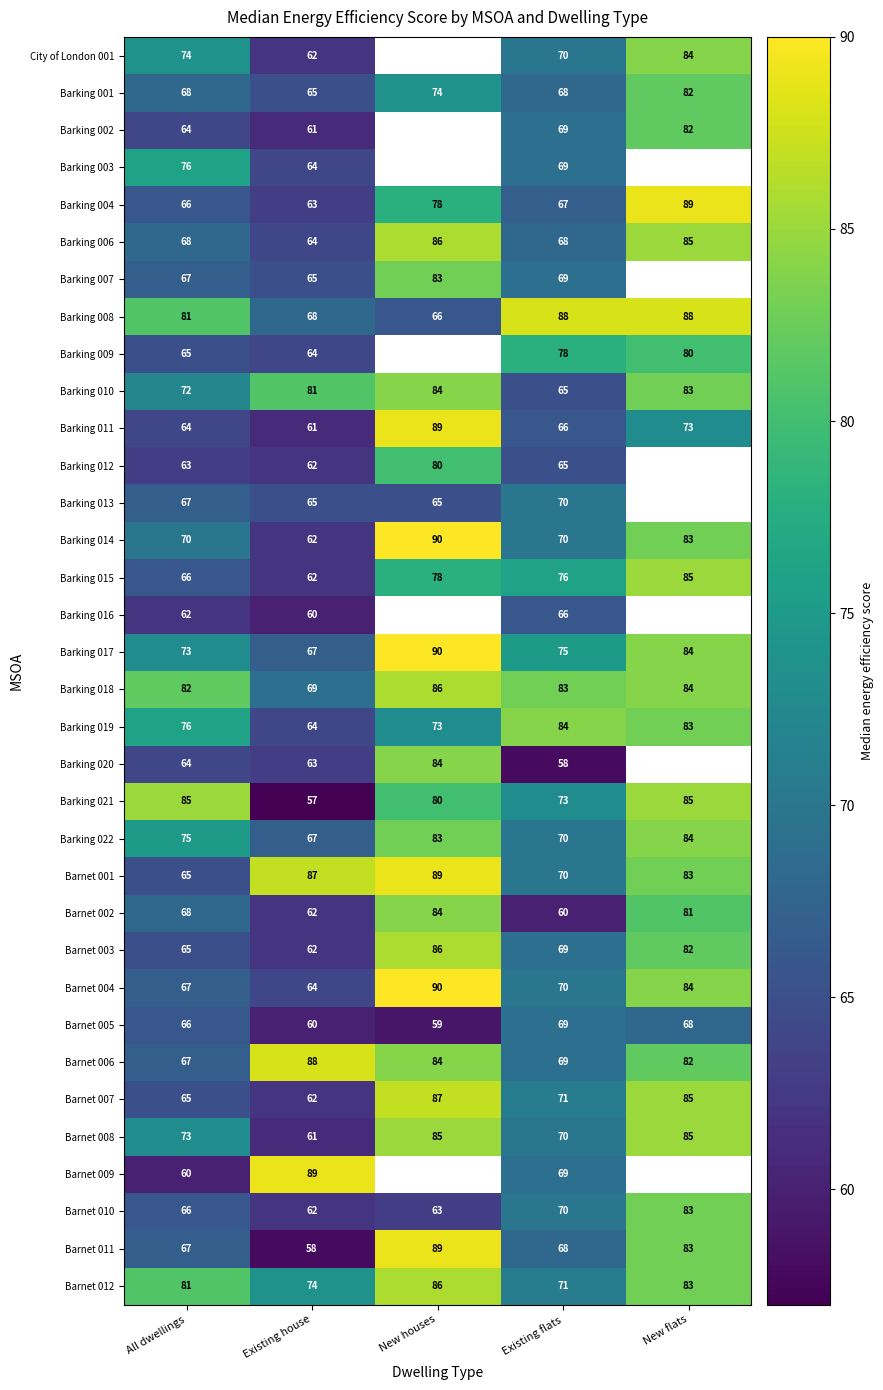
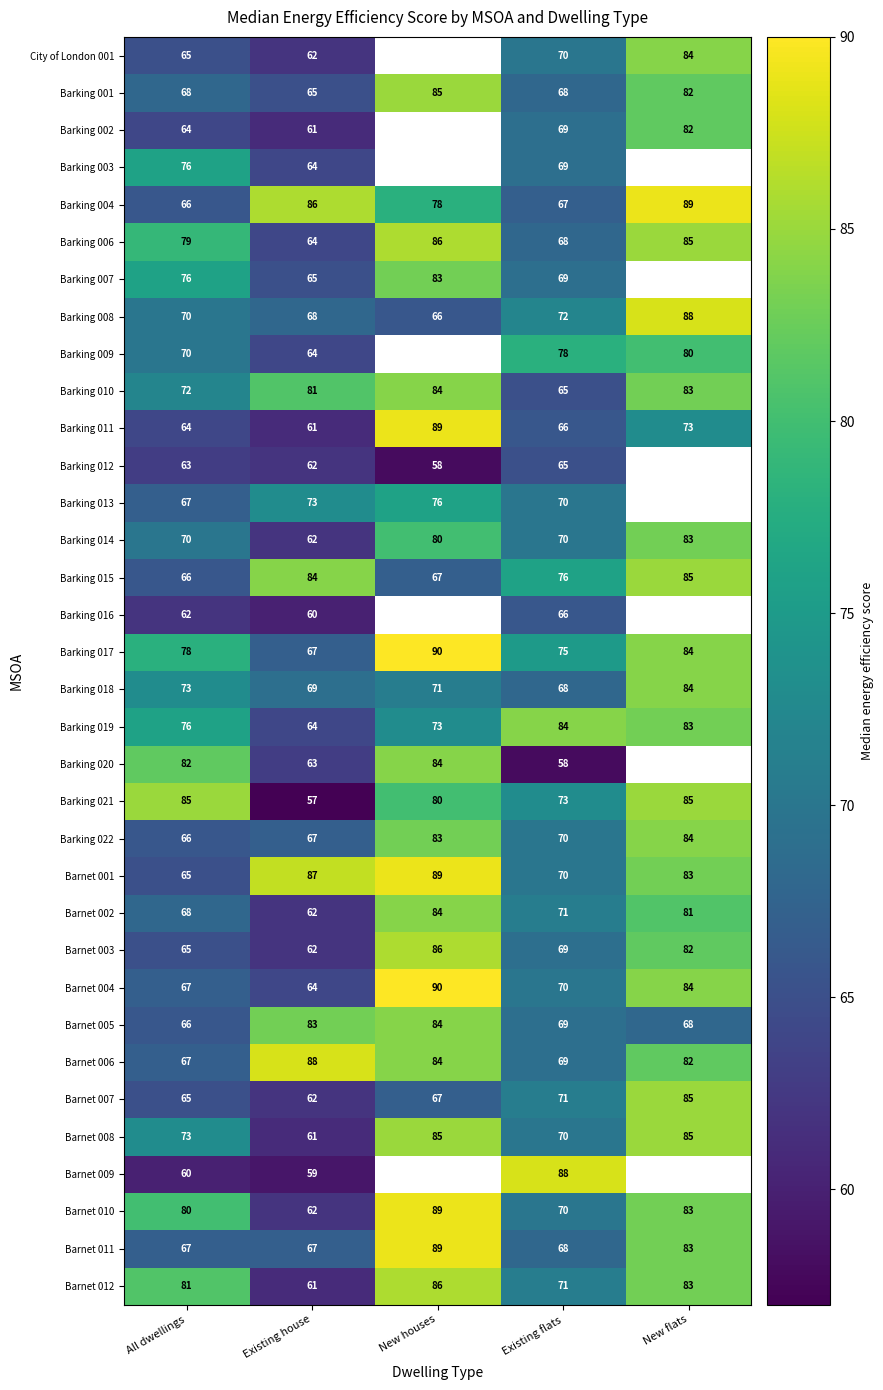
  {
    "City of London 001": {
-     "All dwellings": 74,
+     "All dwellings": 65,
      "Existing house": 62,
      "Existing flats": 70,
      "New flats": 84
    },
    "Barking 001": {
      "All dwellings": 68,
      "Existing house": 65,
-     "New houses": 74,
+     "New houses": 85,
      "Existing flats": 68,
      "New flats": 82
    },
    "Barking 002": {
      "All dwellings": 64,
      "Existing house": 61,
      "Existing flats": 69,
      "New flats": 82
    },
    "Barking 003": {
      "All dwellings": 76,
      "Existing house": 64,
      "Existing flats": 69
    },
    "Barking 004": {
      "All dwellings": 66,
-     "Existing house": 63,
+     "Existing house": 86,
      "New houses": 78,
      "Existing flats": 67,
      "New flats": 89
    },
    "Barking 006": {
-     "All dwellings": 68,
+     "All dwellings": 79,
      "Existing house": 64,
      "New houses": 86,
      "Existing flats": 68,
      "New flats": 85
    },
    "Barking 007": {
-     "All dwellings": 67,
+     "All dwellings": 76,
      "Existing house": 65,
      "New houses": 83,
      "Existing flats": 69
    },
    "Barking 008": {
-     "All dwellings": 81,
+     "All dwellings": 70,
      "Existing house": 68,
      "New houses": 66,
-     "Existing flats": 88,
+     "Existing flats": 72,
      "New flats": 88
    },
    "Barking 009": {
-     "All dwellings": 65,
+     "All dwellings": 70,
      "Existing house": 64,
      "Existing flats": 78,
      "New flats": 80
    },
    "Barking 010": {
      "All dwellings": 72,
      "Existing house": 81,
      "New houses": 84,
      "Existing flats": 65,
      "New flats": 83
    },
    "Barking 011": {
      "All dwellings": 64,
      "Existing house": 61,
      "New houses": 89,
      "Existing flats": 66,
      "New flats": 73
    },
    "Barking 012": {
      "All dwellings": 63,
      "Existing house": 62,
-     "New houses": 80,
+     "New houses": 58,
      "Existing flats": 65
    },
    "Barking 013": {
      "All dwellings": 67,
-     "Existing house": 65,
-     "New houses": 65,
+     "Existing house": 73,
+     "New houses": 76,
      "Existing flats": 70
    },
    "Barking 014": {
      "All dwellings": 70,
      "Existing house": 62,
-     "New houses": 90,
+     "New houses": 80,
      "Existing flats": 70,
      "New flats": 83
    },
    "Barking 015": {
      "All dwellings": 66,
-     "Existing house": 62,
-     "New houses": 78,
+     "Existing house": 84,
+     "New houses": 67,
      "Existing flats": 76,
      "New flats": 85
    },
    "Barking 016": {
      "All dwellings": 62,
      "Existing house": 60,
      "Existing flats": 66
    },
    "Barking 017": {
-     "All dwellings": 73,
+     "All dwellings": 78,
      "Existing house": 67,
      "New houses": 90,
      "Existing flats": 75,
      "New flats": 84
    },
    "Barking 018": {
-     "All dwellings": 82,
+     "All dwellings": 73,
      "Existing house": 69,
-     "New houses": 86,
-     "Existing flats": 83,
+     "New houses": 71,
+     "Existing flats": 68,
      "New flats": 84
    },
    "Barking 019": {
      "All dwellings": 76,
      "Existing house": 64,
      "New houses": 73,
      "Existing flats": 84,
      "New flats": 83
    },
    "Barking 020": {
-     "All dwellings": 64,
+     "All dwellings": 82,
      "Existing house": 63,
      "New houses": 84,
      "Existing flats": 58
    },
    "Barking 021": {
      "All dwellings": 85,
      "Existing house": 57,
      "New houses": 80,
      "Existing flats": 73,
      "New flats": 85
    },
    "Barking 022": {
-     "All dwellings": 75,
+     "All dwellings": 66,
      "Existing house": 67,
      "New houses": 83,
      "Existing flats": 70,
      "New flats": 84
    },
    "Barnet 001": {
      "All dwellings": 65,
      "Existing house": 87,
      "New houses": 89,
      "Existing flats": 70,
      "New flats": 83
    },
    "Barnet 002": {
      "All dwellings": 68,
      "Existing house": 62,
      "New houses": 84,
-     "Existing flats": 60,
+     "Existing flats": 71,
      "New flats": 81
    },
    "Barnet 003": {
      "All dwellings": 65,
      "Existing house": 62,
      "New houses": 86,
      "Existing flats": 69,
      "New flats": 82
    },
    "Barnet 004": {
      "All dwellings": 67,
      "Existing house": 64,
      "New houses": 90,
      "Existing flats": 70,
      "New flats": 84
    },
    "Barnet 005": {
      "All dwellings": 66,
-     "Existing house": 60,
-     "New houses": 59,
+     "Existing house": 83,
+     "New houses": 84,
      "Existing flats": 69,
      "New flats": 68
    },
    "Barnet 006": {
      "All dwellings": 67,
      "Existing house": 88,
      "New houses": 84,
      "Existing flats": 69,
      "New flats": 82
    },
    "Barnet 007": {
      "All dwellings": 65,
      "Existing house": 62,
-     "New houses": 87,
+     "New houses": 67,
      "Existing flats": 71,
      "New flats": 85
    },
    "Barnet 008": {
      "All dwellings": 73,
      "Existing house": 61,
      "New houses": 85,
      "Existing flats": 70,
      "New flats": 85
    },
    "Barnet 009": {
      "All dwellings": 60,
-     "Existing house": 89,
-     "Existing flats": 69
+     "Existing house": 59,
+     "Existing flats": 88
    },
    "Barnet 010": {
-     "All dwellings": 66,
+     "All dwellings": 80,
      "Existing house": 62,
-     "New houses": 63,
+     "New houses": 89,
      "Existing flats": 70,
      "New flats": 83
    },
    "Barnet 011": {
      "All dwellings": 67,
-     "Existing house": 58,
+     "Existing house": 67,
      "New houses": 89,
      "Existing flats": 68,
      "New flats": 83
    },
    "Barnet 012": {
      "All dwellings": 81,
-     "Existing house": 74,
+     "Existing house": 61,
      "New houses": 86,
      "Existing flats": 71,
      "New flats": 83
    }
  }
